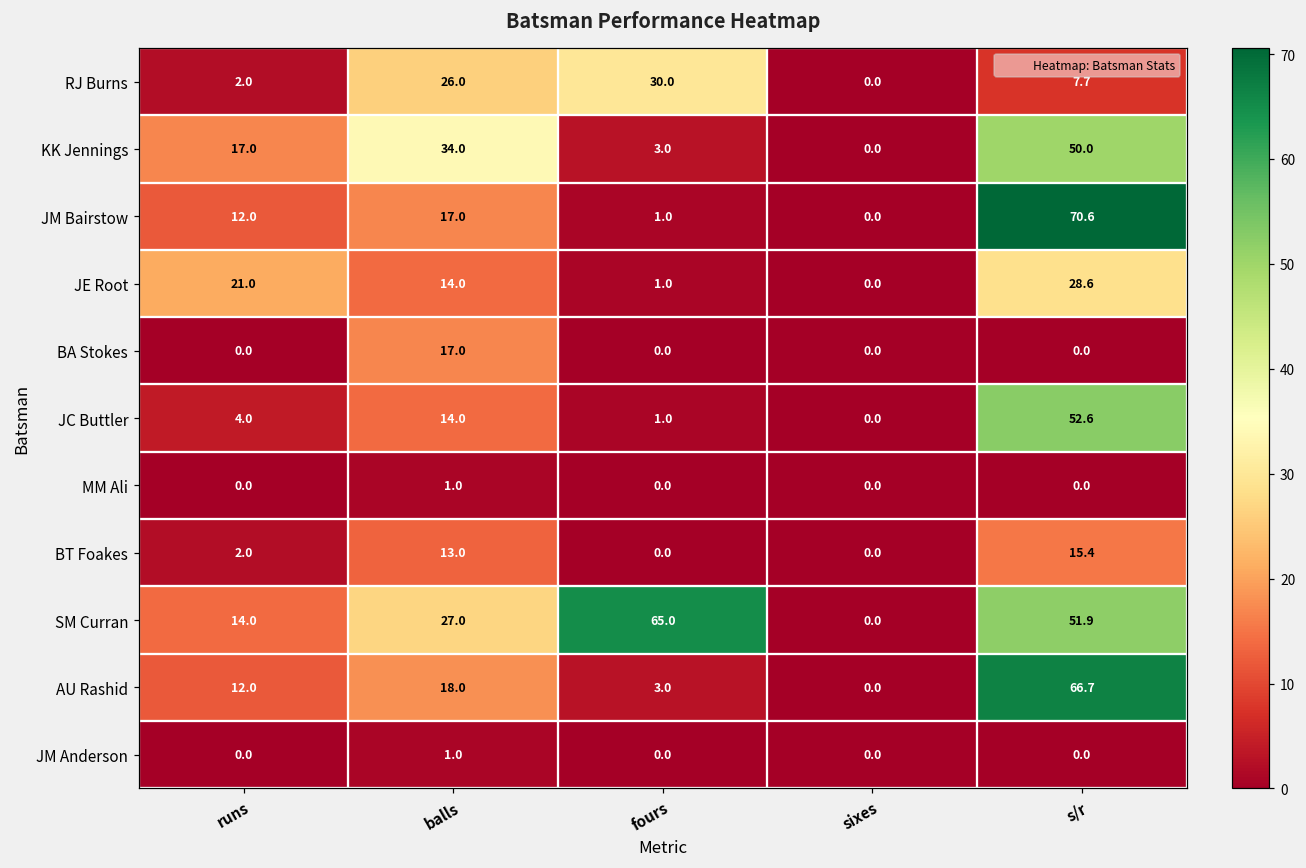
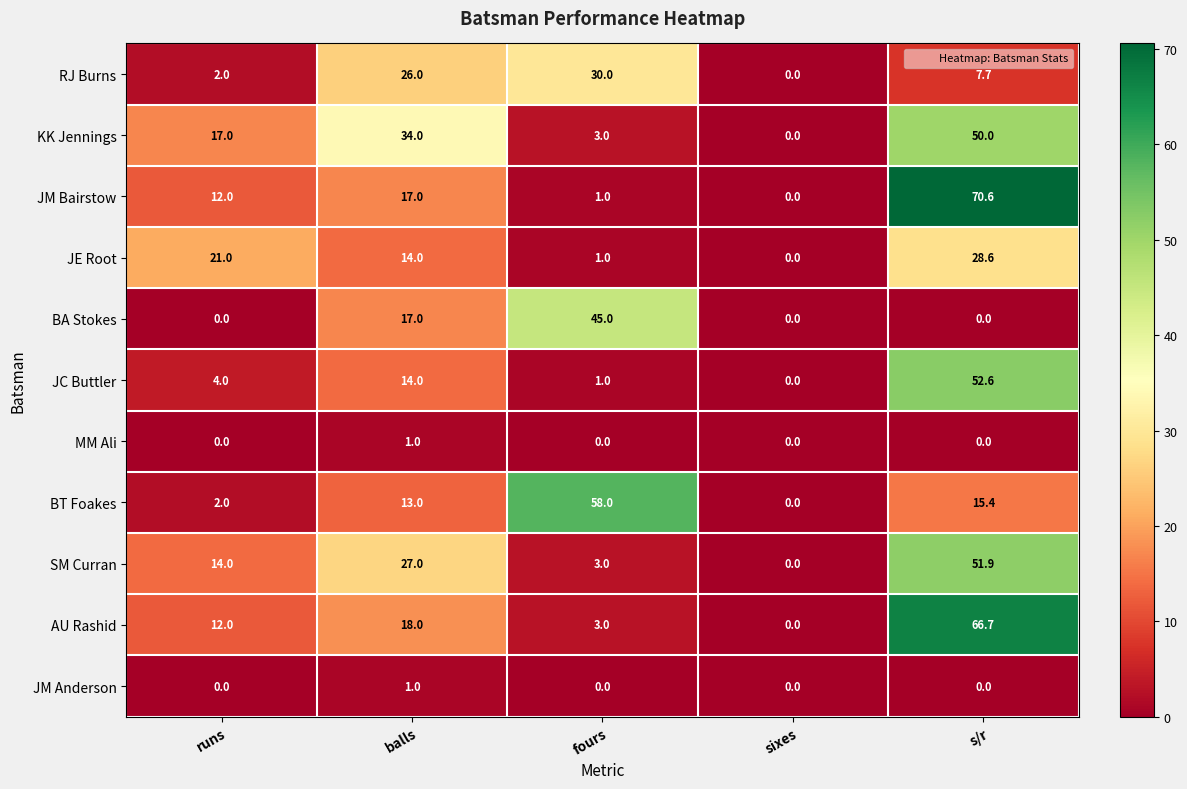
  {
    "RJ Burns": {
      "runs": 2.0,
      "balls": 26.0,
      "fours": 30.0,
      "sixes": 0.0
    },
    "KK Jennings": {
      "runs": 17.0,
      "balls": 34.0,
      "fours": 3.0,
      "sixes": 0.0,
      "s/r": 50.0
    },
    "JM Bairstow": {
      "runs": 12.0,
      "balls": 17.0,
      "fours": 1.0,
      "sixes": 0.0,
      "s/r": 70.6
    },
    "JE Root": {
      "runs": 21.0,
      "balls": 14.0,
      "fours": 1.0,
      "sixes": 0.0,
      "s/r": 28.6
    },
    "BA Stokes": {
      "runs": 0.0,
      "balls": 17.0,
-     "fours": 0.0,
+     "fours": 45.0,
      "sixes": 0.0,
      "s/r": 0.0
    },
    "JC Buttler": {
      "runs": 4.0,
      "balls": 14.0,
      "fours": 1.0,
      "sixes": 0.0,
      "s/r": 52.6
    },
    "MM Ali": {
      "runs": 0.0,
      "balls": 1.0,
      "fours": 0.0,
      "sixes": 0.0,
      "s/r": 0.0
    },
    "BT Foakes": {
      "runs": 2.0,
      "balls": 13.0,
-     "fours": 0.0,
+     "fours": 58.0,
      "sixes": 0.0,
      "s/r": 15.4
    },
    "SM Curran": {
      "runs": 14.0,
      "balls": 27.0,
-     "fours": 65.0,
+     "fours": 3.0,
      "sixes": 0.0,
      "s/r": 51.9
    },
    "AU Rashid": {
      "runs": 12.0,
      "balls": 18.0,
      "fours": 3.0,
      "sixes": 0.0,
      "s/r": 66.7
    },
    "JM Anderson": {
      "runs": 0.0,
      "balls": 1.0,
      "fours": 0.0,
      "sixes": 0.0,
      "s/r": 0.0
    }
  }
